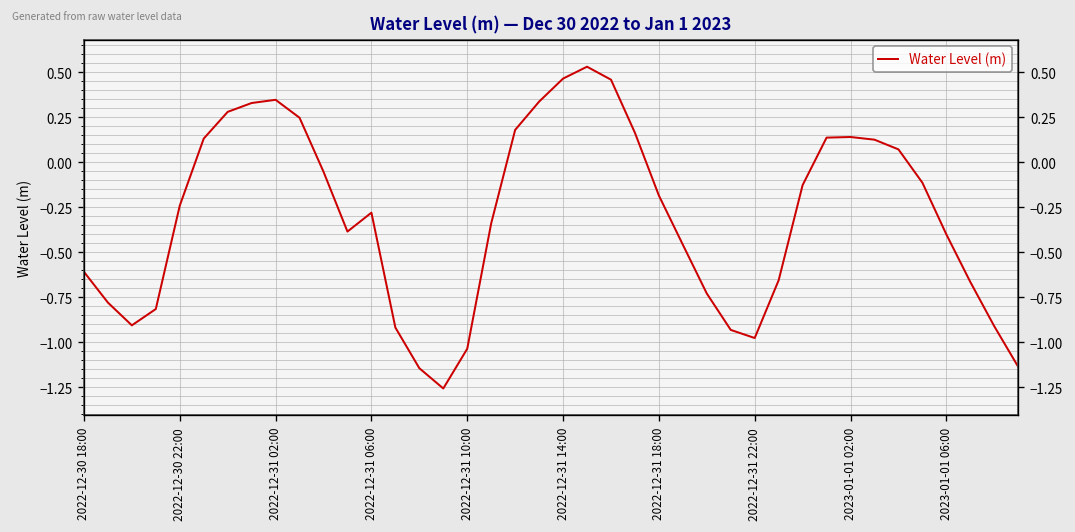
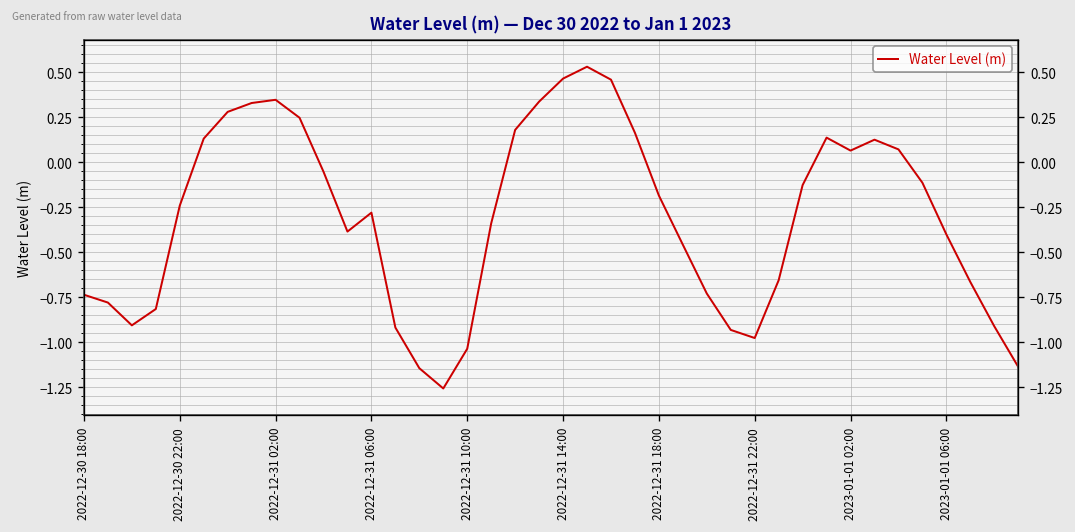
  {
-   "2022-12-30 18:00": -0.61,
+   "2022-12-30 18:00": -0.74,
    "2022-12-30 22:00": -0.24,
    "2022-12-31 02:00": 0.35,
    "2022-12-31 06:00": -0.28,
    "2022-12-31 10:00": -1.04,
    "2022-12-31 14:00": 0.47,
    "2022-12-31 18:00": -0.18,
    "2022-12-31 22:00": -0.98,
-   "2023-01-01 02:00": 0.14,
+   "2023-01-01 02:00": 0.07,
    "2023-01-01 06:00": -0.40
  }
